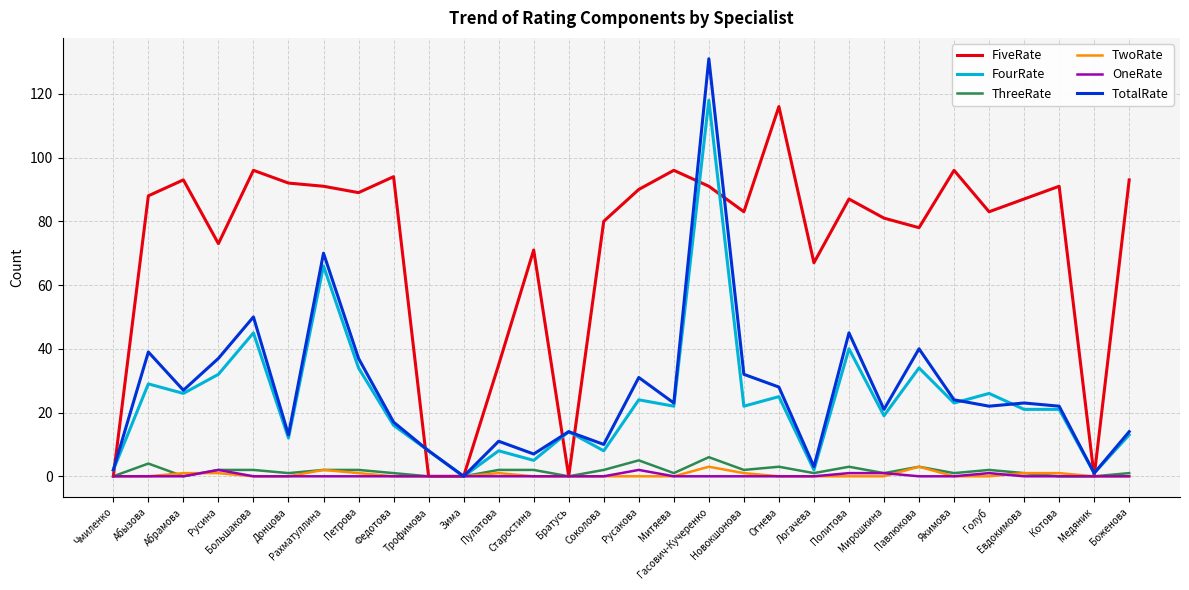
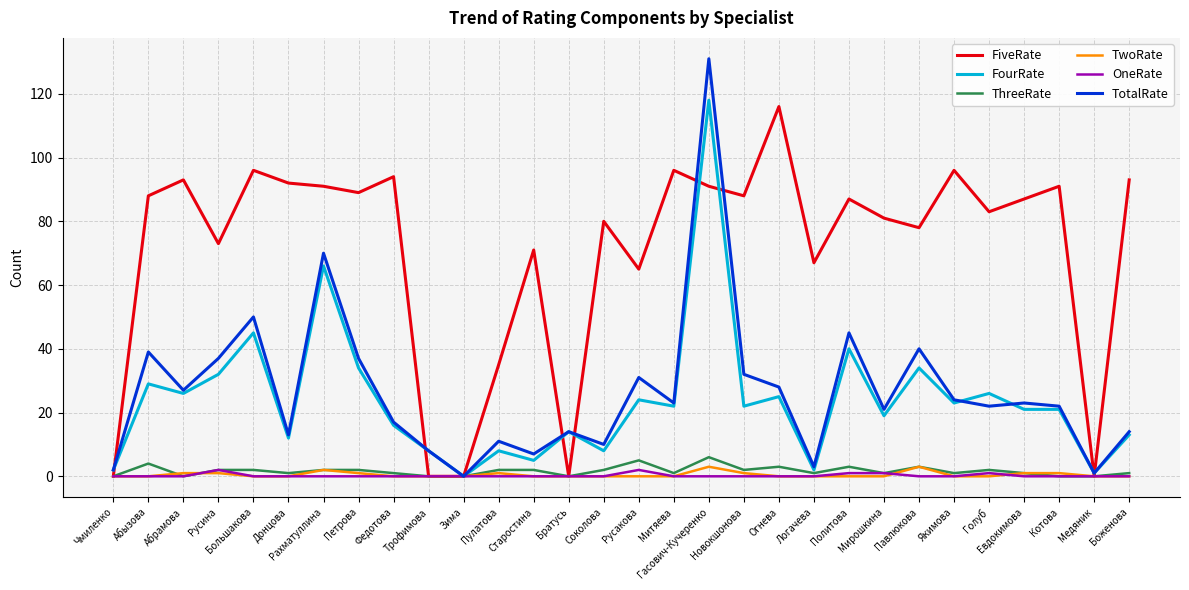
  {
    "FiveRate": {
      "Абызова": 88,
      "Абрамова": 93,
      "Русина": 73,
      "Большакова": 96,
      "Донцова": 92,
      "Рахматуллина": 91,
      "Петрова": 89,
      "Федотова": 94,
      "Пулатова": 35,
      "Старостина": 71,
      "Соколова": 80,
-     "Русакова": 90,
+     "Русакова": 65,
      "Митяева": 96,
      "Гасович-Кучеренко": 91,
-     "Новокшонова": 83,
+     "Новокшонова": 88,
      "Огнева": 116,
      "Логачева": 67,
      "Политова": 87,
      "Мирошкина": 81,
      "Павлюкова": 78,
      "Якимова": 96,
      "Голуб": 83,
      "Евдокимова": 87,
      "Котова": 91,
      "Боженова": 93
    },
    "FourRate": {
      "Абызова": 29,
      "Абрамова": 26,
      "Русина": 32,
      "Большакова": 45,
      "Донцова": 12,
      "Рахматуллина": 66,
      "Петрова": 34,
      "Федотова": 16,
      "Пулатова": 8,
      "Старостина": 5,
      "Соколова": 8,
      "Русакова": 24,
      "Митяева": 22,
      "Гасович-Кучеренко": 118,
      "Новокшонова": 22,
      "Огнева": 25,
      "Логачева": 2,
      "Политова": 40,
      "Мирошкина": 19,
      "Павлюкова": 34,
      "Якимова": 23,
      "Голуб": 26,
      "Евдокимова": 21,
      "Котова": 21,
      "Боженова": 13
    },
    "ThreeRate": {
      "Абызова": 4,
      "Большакова": 2,
      "Донцова": 1,
      "Петрова": 2,
      "Федотова": 1,
      "Пулатова": 2,
      "Старостина": 2,
      "Соколова": 2,
      "Русакова": 5,
      "Митяева": 1,
      "Гасович-Кучеренко": 6,
      "Новокшонова": 2,
      "Огнева": 3,
      "Логачева": 1,
      "Политова": 3,
      "Якимова": 1,
      "Голуб": 2,
      "Боженова": 1
    },
    "TwoRate": {
      "Абрамова": 1,
      "Русина": 1,
      "Петрова": 1,
      "Пулатова": 1,
      "Русакова": 0,
      "Гасович-Кучеренко": 3,
      "Новокшонова": 1,
      "Политова": 0,
      "Мирошкина": 0,
      "Голуб": 0,
      "Котова": 1
    },
    "OneRate": {
      "Рахматуллина": 0,
      "Петрова": 0,
      "Пулатова": 0,
      "Русакова": 2,
      "Гасович-Кучеренко": 0,
      "Новокшонова": 0,
      "Политова": 1,
      "Павлюкова": 0,
      "Голуб": 1,
      "Евдокимова": 0
    },
    "TotalRate": {
      "Абызова": 39,
      "Абрамова": 27,
      "Русина": 37,
      "Большакова": 50,
      "Донцова": 13,
      "Рахматуллина": 70,
      "Петрова": 37,
      "Федотова": 17,
      "Пулатова": 11,
      "Старостина": 7,
      "Соколова": 10,
      "Русакова": 31,
      "Митяева": 23,
      "Гасович-Кучеренко": 131,
      "Новокшонова": 32,
      "Огнева": 28,
      "Логачева": 3,
      "Политова": 45,
      "Мирошкина": 21,
      "Павлюкова": 40,
      "Якимова": 24,
      "Голуб": 22,
      "Евдокимова": 23,
      "Котова": 22,
      "Боженова": 14
    }
  }
